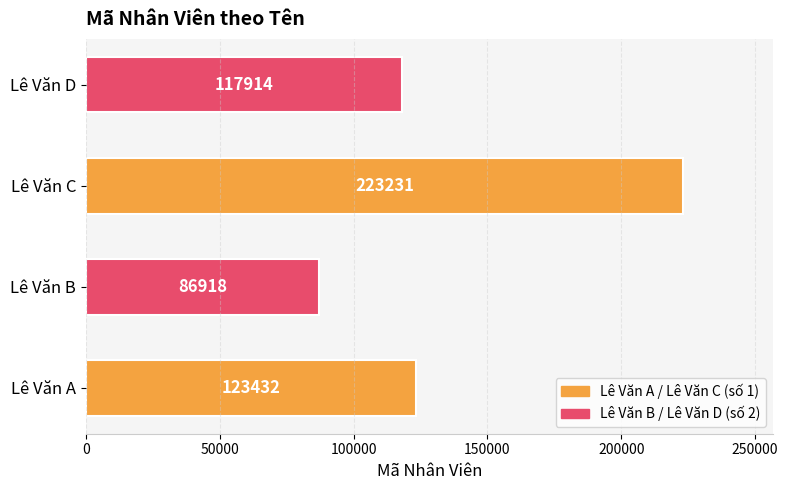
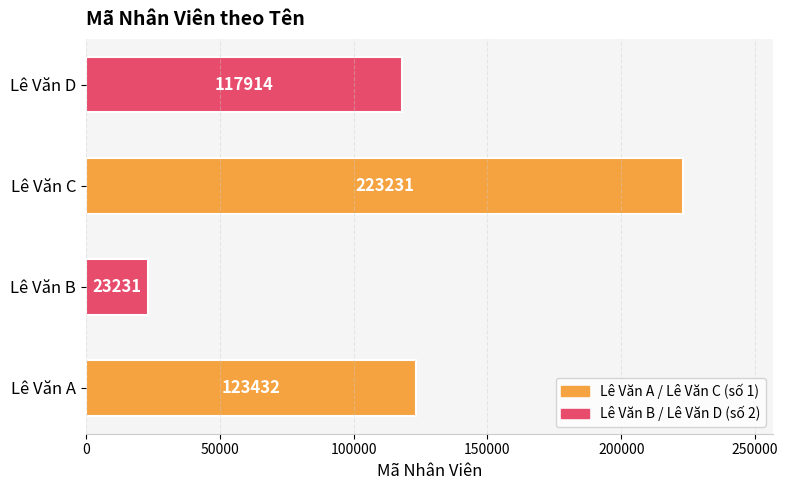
  {
    "Lê Văn D": 117914,
    "Lê Văn C": 223231,
-   "Lê Văn B": 86918,
+   "Lê Văn B": 23231,
    "Lê Văn A": 123432
  }
